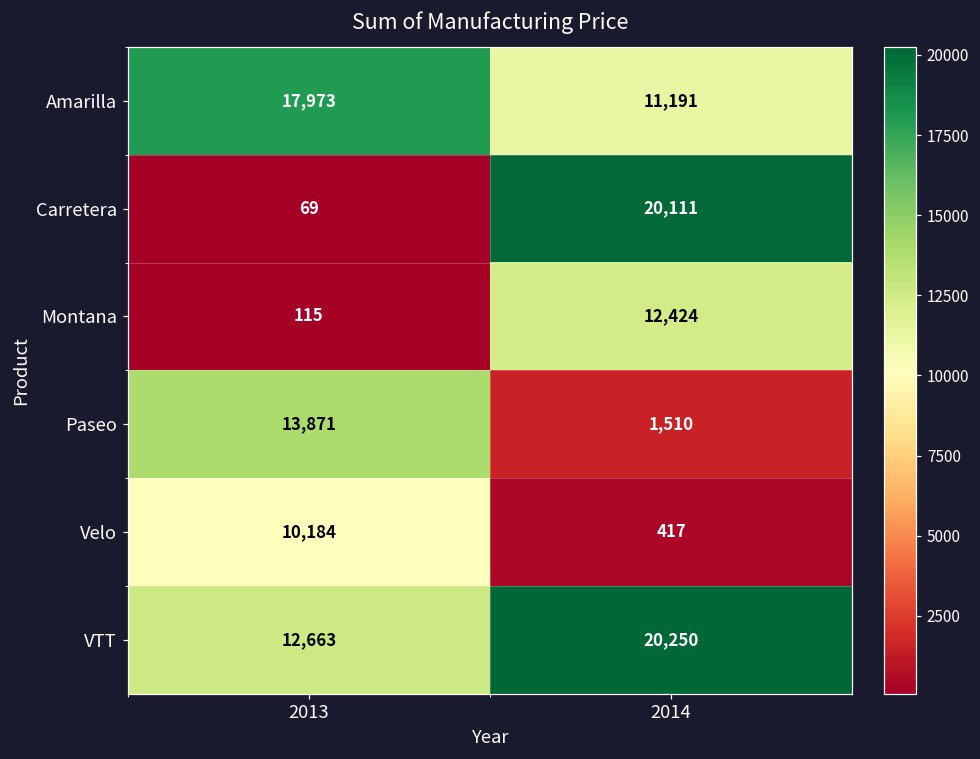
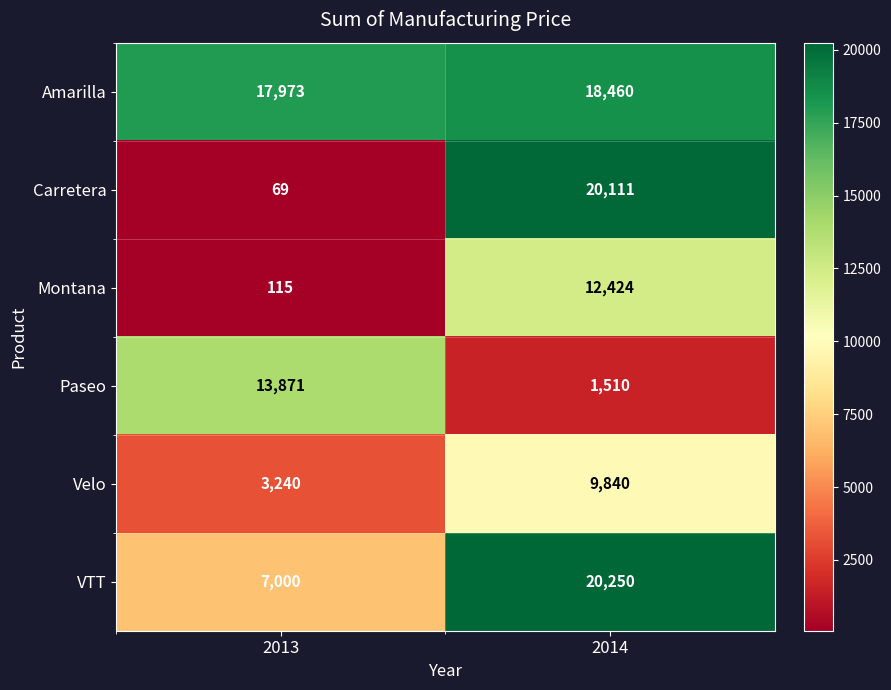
  {
    "Amarilla": {
      "2013": "17,973",
-     "2014": "11,191"
+     "2014": "18,460"
    },
    "Carretera": {
      "2013": "69",
      "2014": "20,111"
    },
    "Montana": {
      "2013": "115",
      "2014": "12,424"
    },
    "Paseo": {
      "2013": "13,871",
      "2014": "1,510"
    },
    "Velo": {
-     "2013": "10,184",
-     "2014": "417"
+     "2013": "3,240",
+     "2014": "9,840"
    },
    "VTT": {
-     "2013": "12,663",
+     "2013": "7,000",
      "2014": "20,250"
    }
  }
